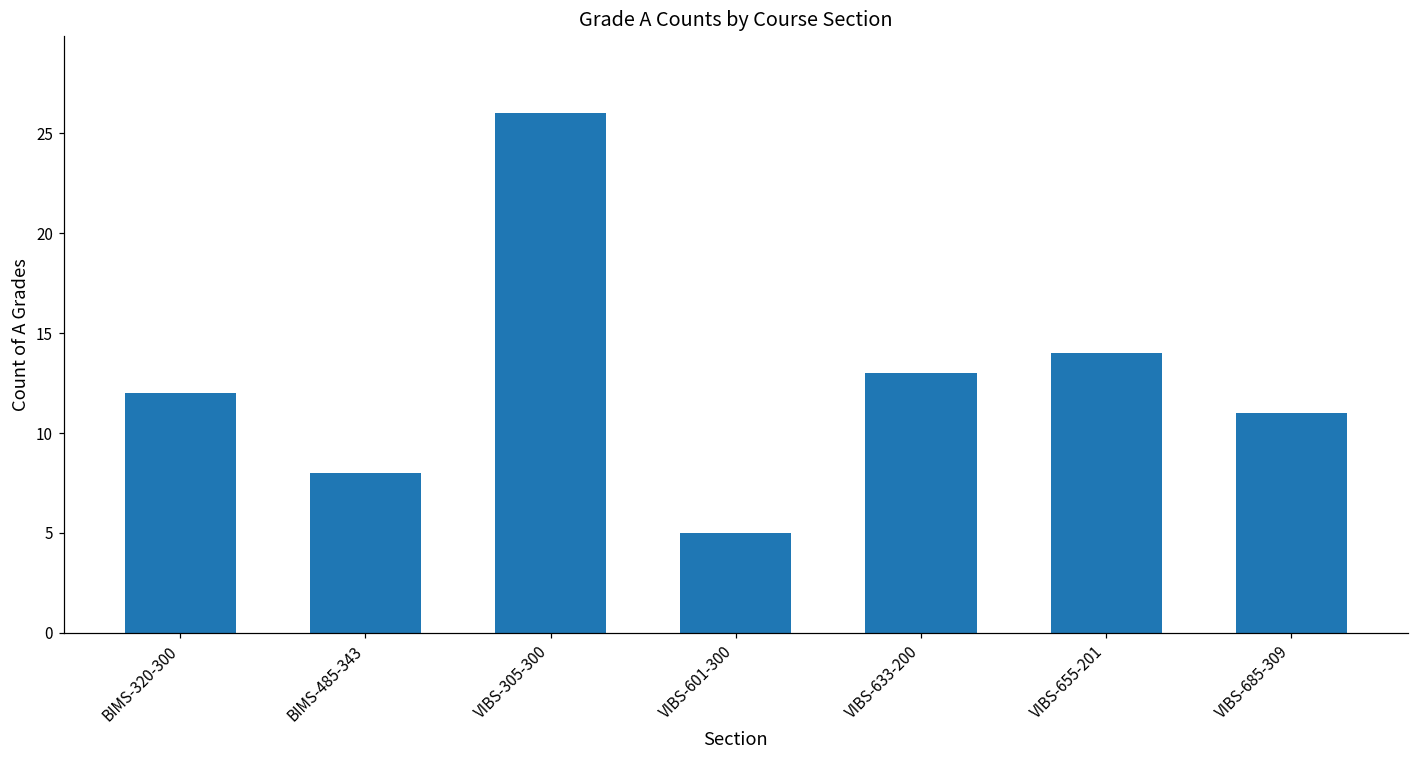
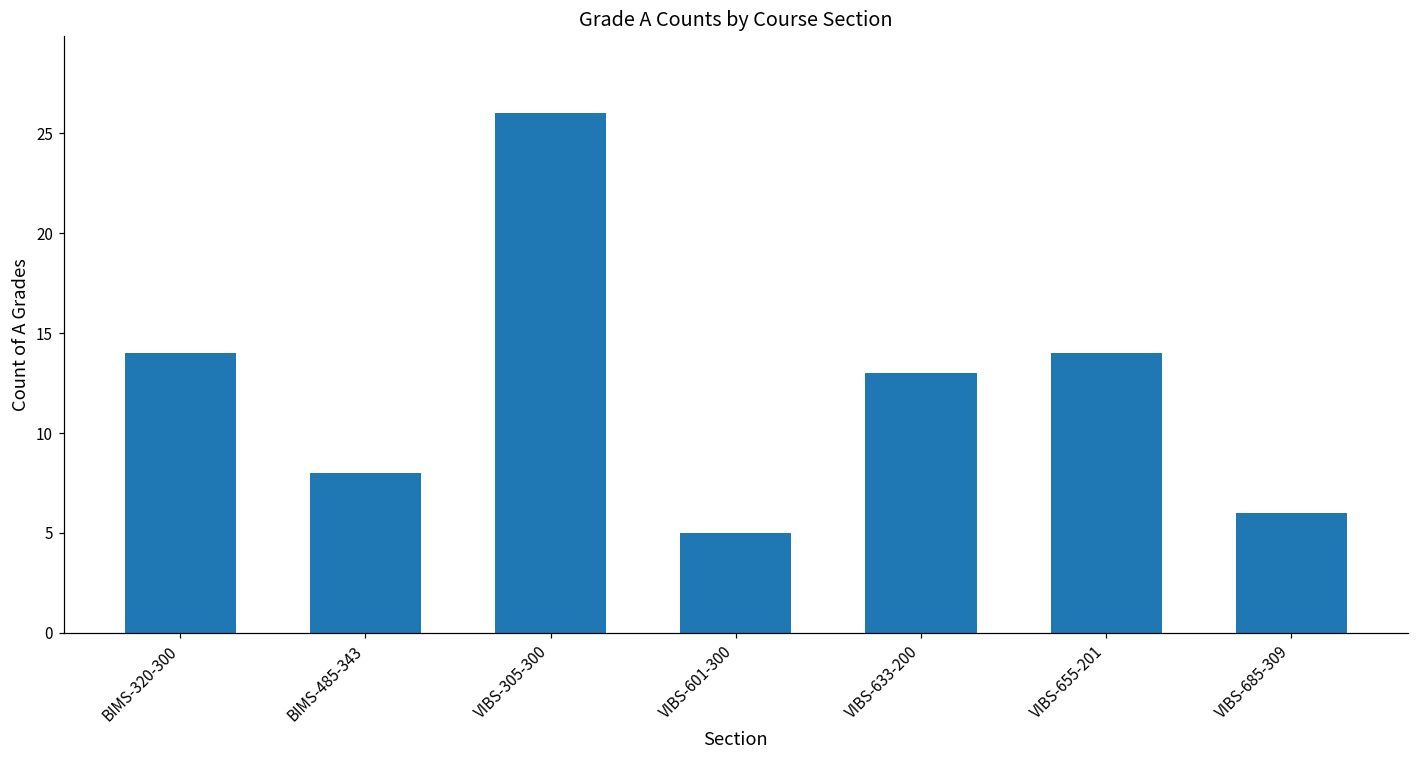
  {
-   "BIMS-320-300": 12,
+   "BIMS-320-300": 14,
    "BIMS-485-343": 8,
    "VIBS-305-300": 26,
    "VIBS-601-300": 5,
    "VIBS-633-200": 13,
    "VIBS-655-201": 14,
-   "VIBS-685-309": 11
+   "VIBS-685-309": 6
  }
